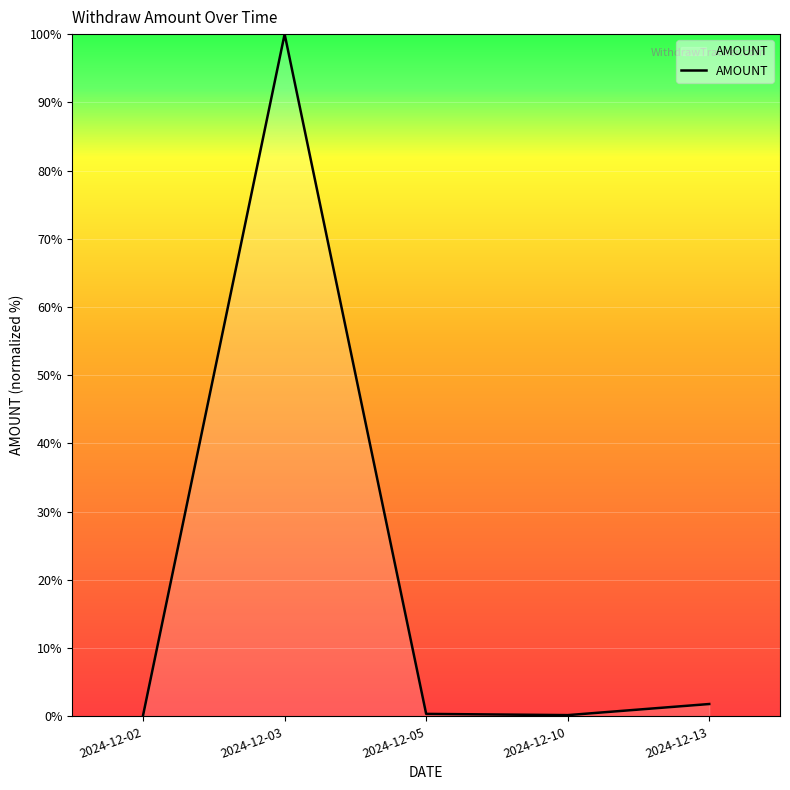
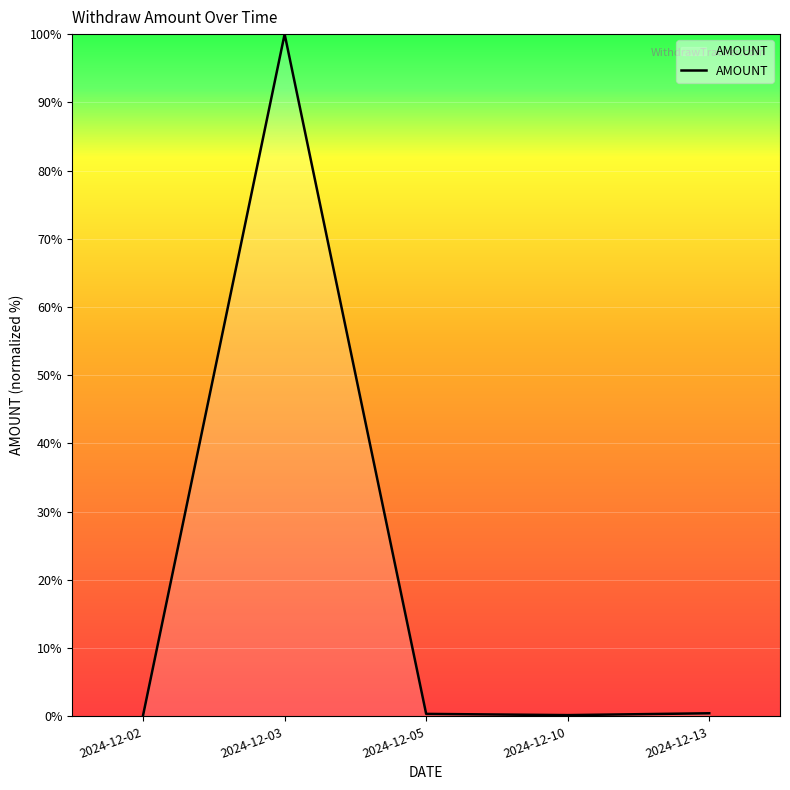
  {
    "2024-12-02": "0%",
    "2024-12-03": "100%",
    "2024-12-05": "0%",
    "2024-12-10": "0%",
-   "2024-12-13": "2%"
+   "2024-12-13": "0%"
  }
